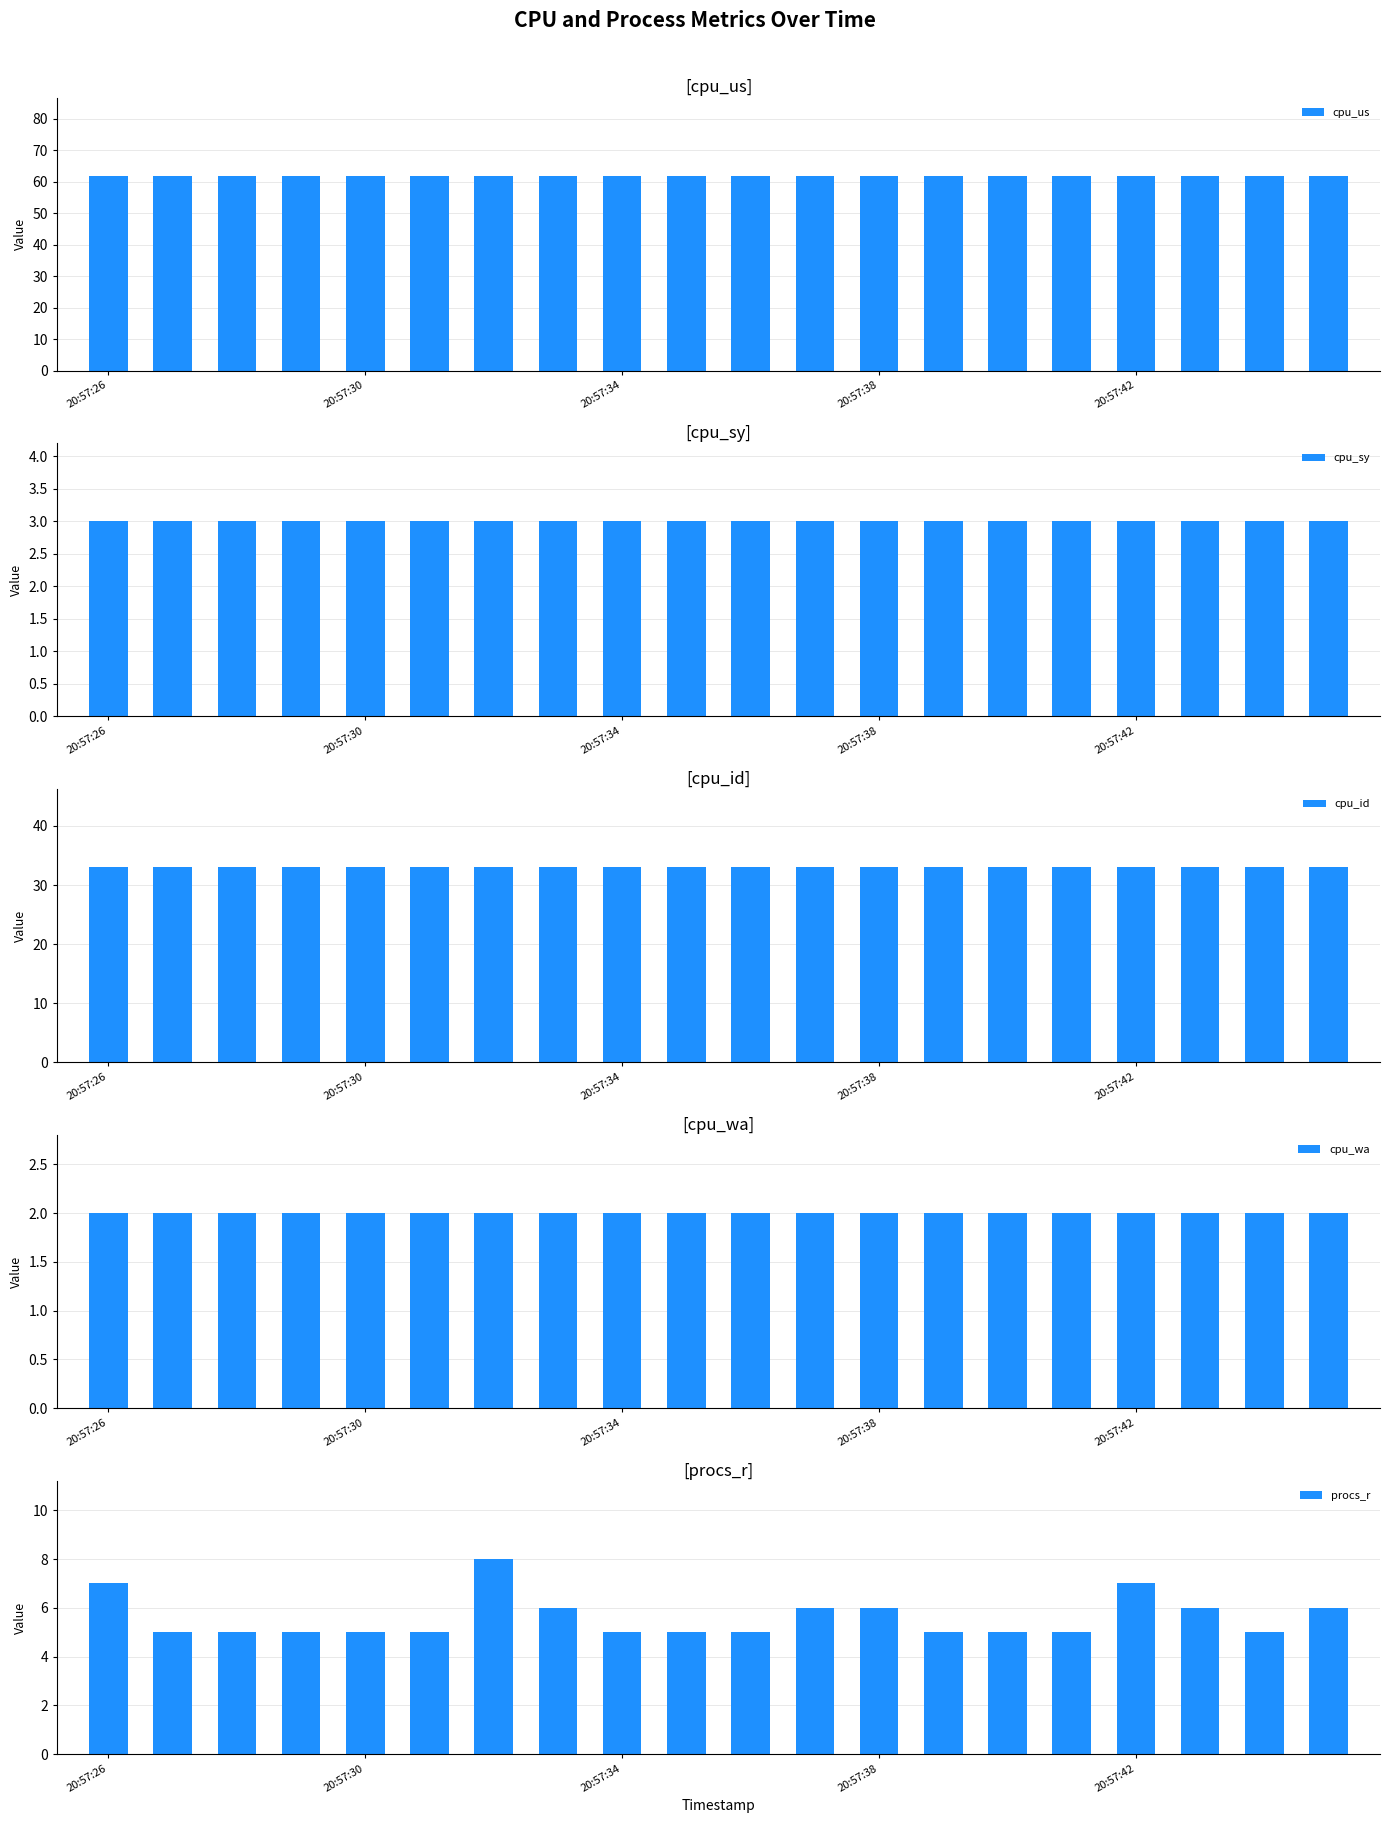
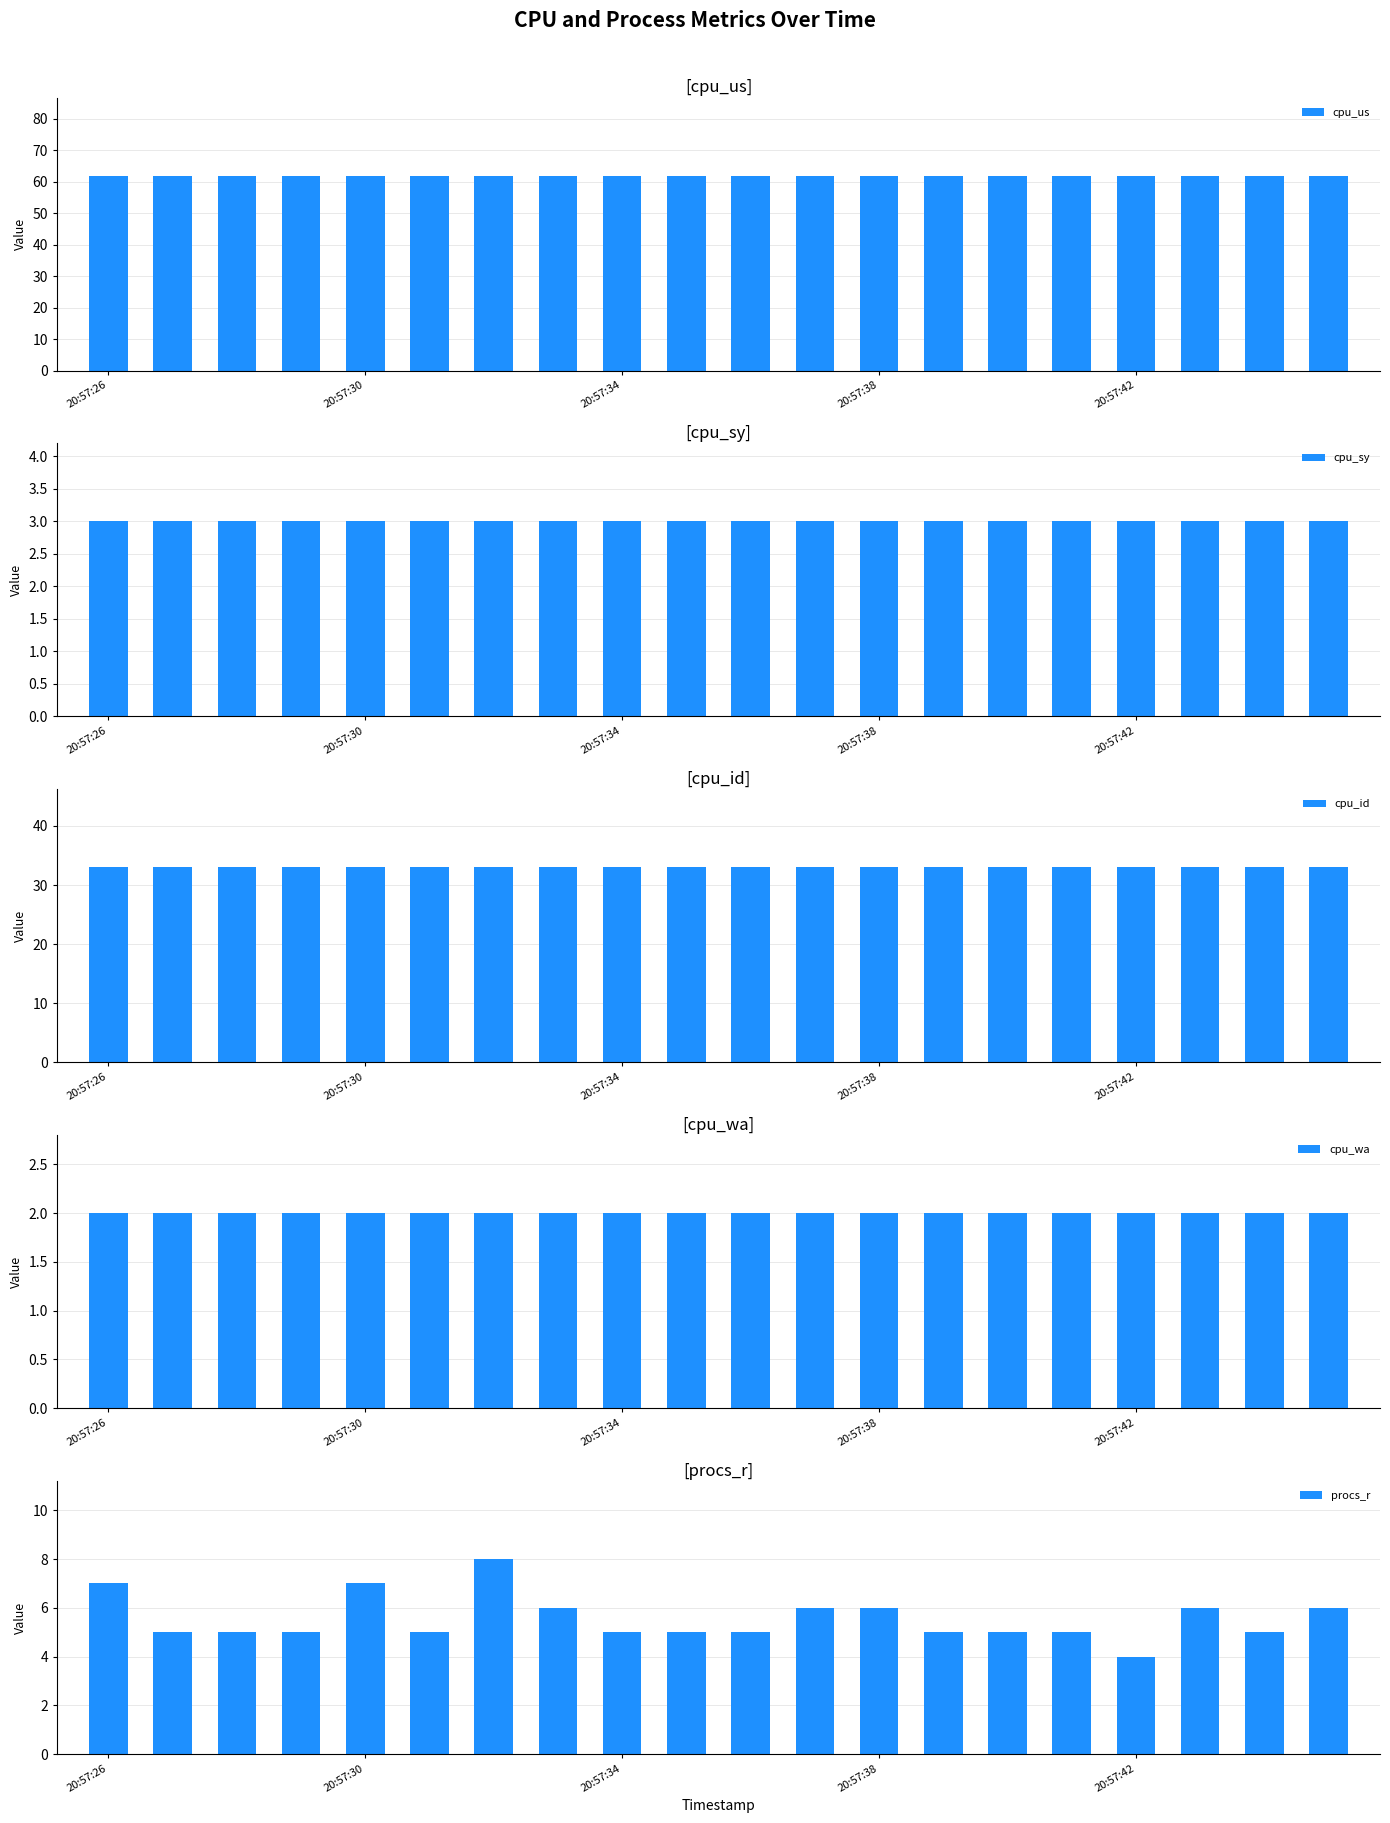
  {
    "[cpu_us]": {
      "20:57:26": 62,
      "20:57:30": 62,
      "20:57:34": 62,
      "20:57:38": 62,
      "20:57:42": 62
    },
    "[cpu_sy]": {
      "20:57:26": 3.0,
      "20:57:30": 3.0,
      "20:57:34": 3.0,
      "20:57:38": 3.0,
      "20:57:42": 3.0
    },
    "[cpu_id]": {
      "20:57:26": 33,
      "20:57:30": 33,
      "20:57:34": 33,
      "20:57:38": 33,
      "20:57:42": 33
    },
    "[cpu_wa]": {
      "20:57:26": 2.0,
      "20:57:30": 2.0,
      "20:57:34": 2.0,
      "20:57:38": 2.0,
      "20:57:42": 2.0
    },
    "[procs_r]": {
      "20:57:26": 7,
-     "20:57:30": 5,
+     "20:57:30": 7,
      "20:57:34": 5,
      "20:57:38": 6,
-     "20:57:42": 7
+     "20:57:42": 4
    }
  }
